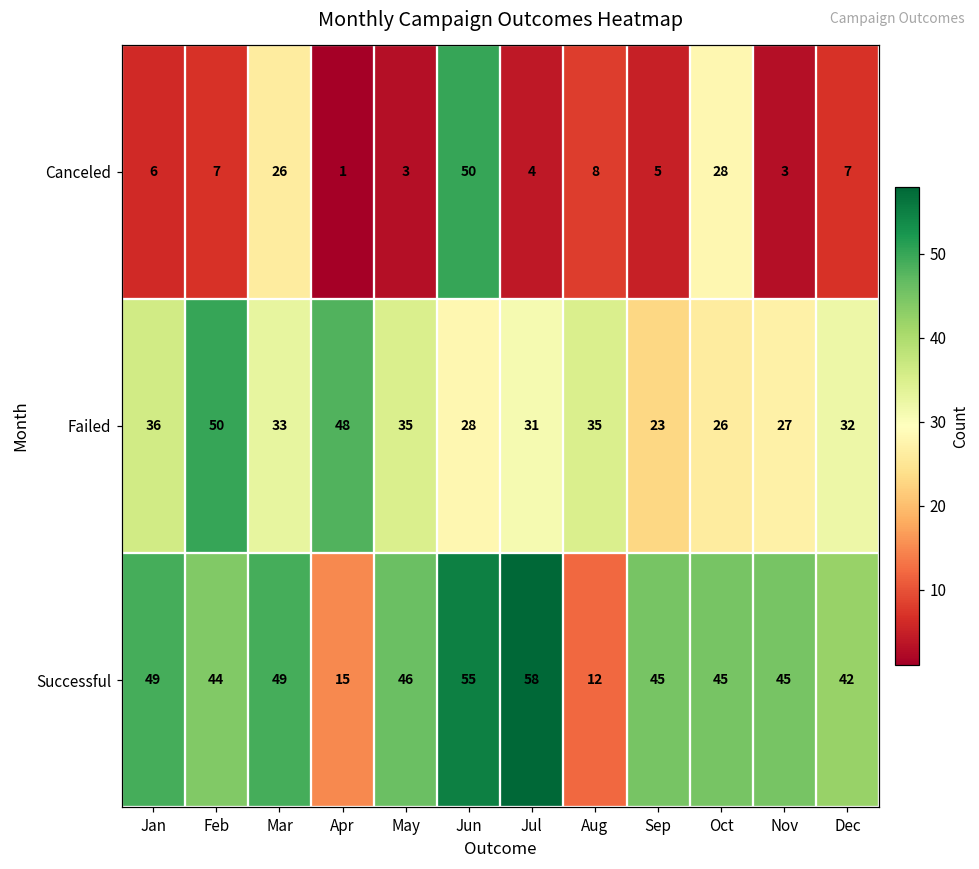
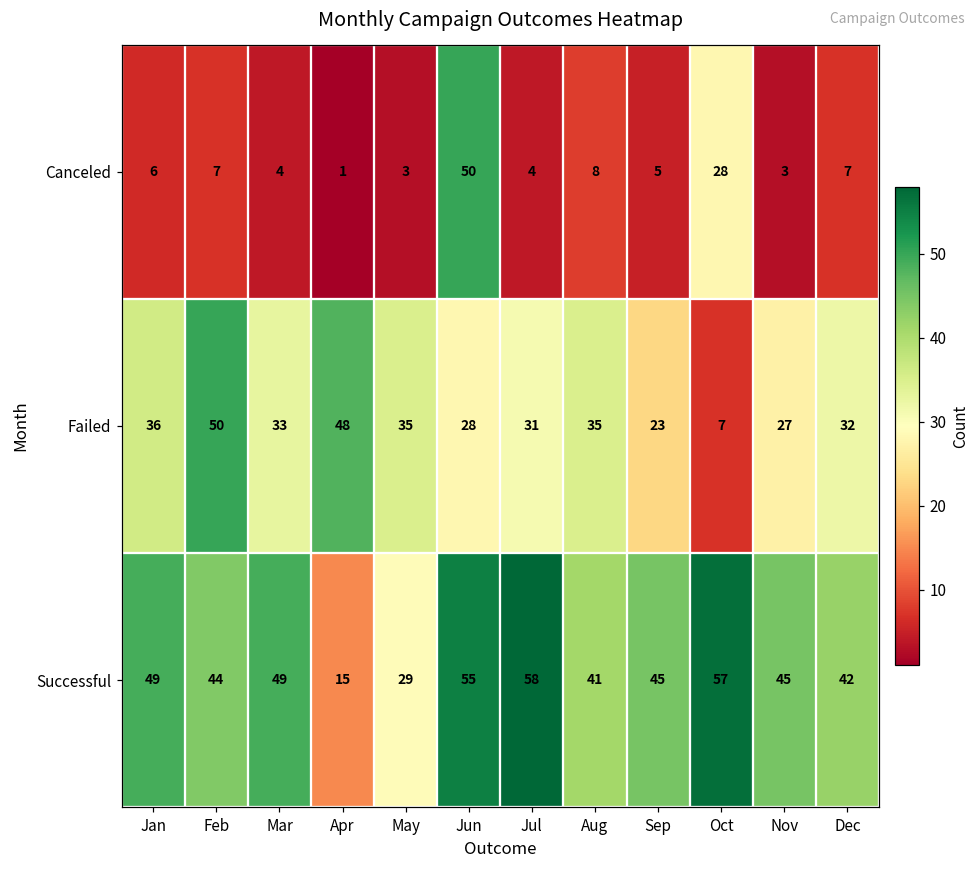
  {
    "Canceled": {
      "Jan": 6,
      "Feb": 7,
-     "Mar": 26,
+     "Mar": 4,
      "Apr": 1,
      "May": 3,
      "Jun": 50,
      "Jul": 4,
      "Aug": 8,
      "Sep": 5,
      "Oct": 28,
      "Nov": 3,
      "Dec": 7
    },
    "Failed": {
      "Jan": 36,
      "Feb": 50,
      "Mar": 33,
      "Apr": 48,
      "May": 35,
      "Jun": 28,
      "Jul": 31,
      "Aug": 35,
      "Sep": 23,
-     "Oct": 26,
+     "Oct": 7,
      "Nov": 27,
      "Dec": 32
    },
    "Successful": {
      "Jan": 49,
      "Feb": 44,
      "Mar": 49,
      "Apr": 15,
-     "May": 46,
+     "May": 29,
      "Jun": 55,
      "Jul": 58,
-     "Aug": 12,
+     "Aug": 41,
      "Sep": 45,
-     "Oct": 45,
+     "Oct": 57,
      "Nov": 45,
      "Dec": 42
    }
  }
